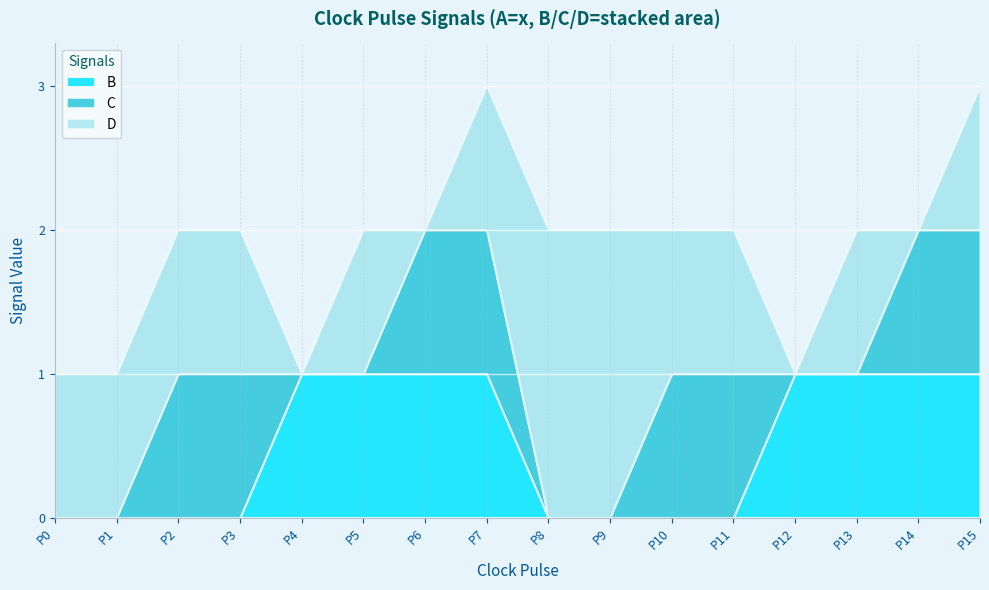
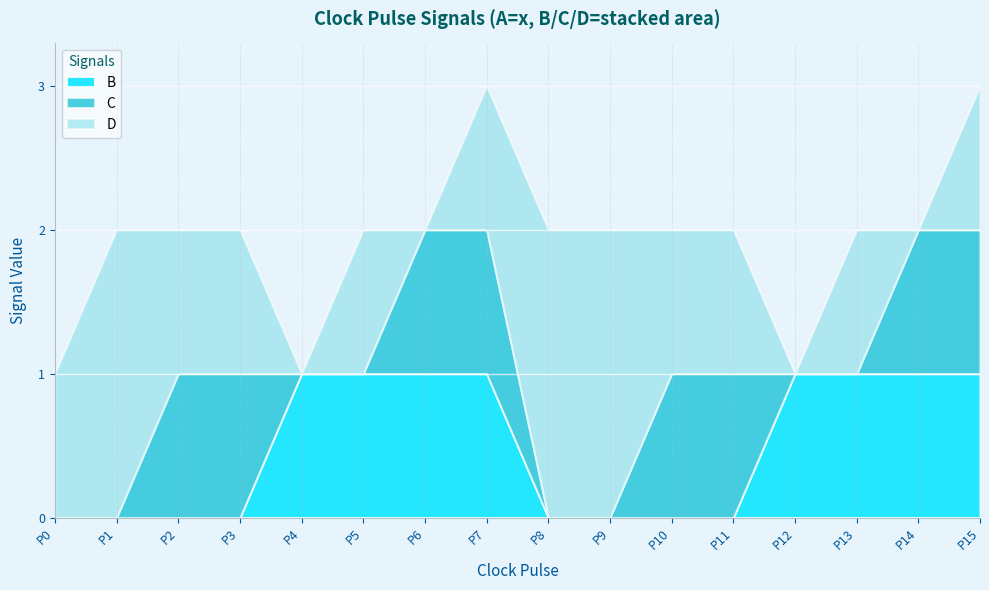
  {
    "D": {
      "P0": 1,
-     "P1": 1,
+     "P1": 2,
      "P2": 1,
      "P3": 1,
      "P5": 1,
      "P7": 1,
      "P8": 2,
      "P9": 2,
      "P10": 1,
      "P11": 1,
      "P13": 1,
      "P15": 1
    }
  }
